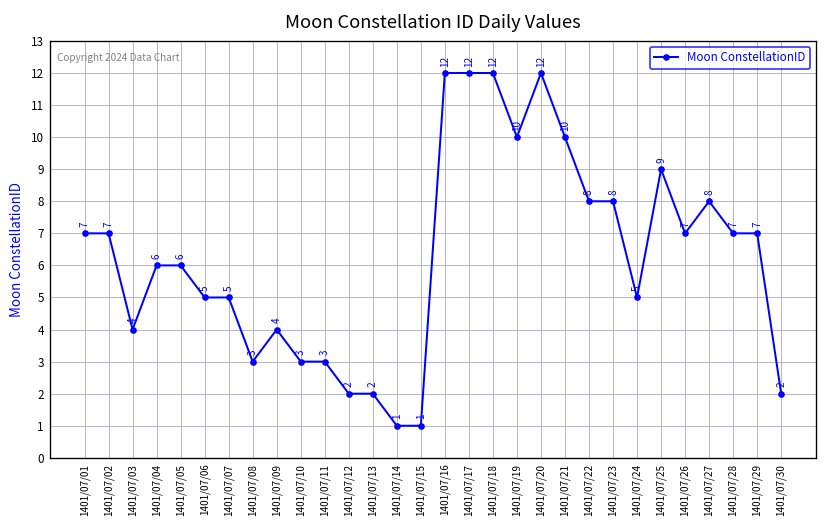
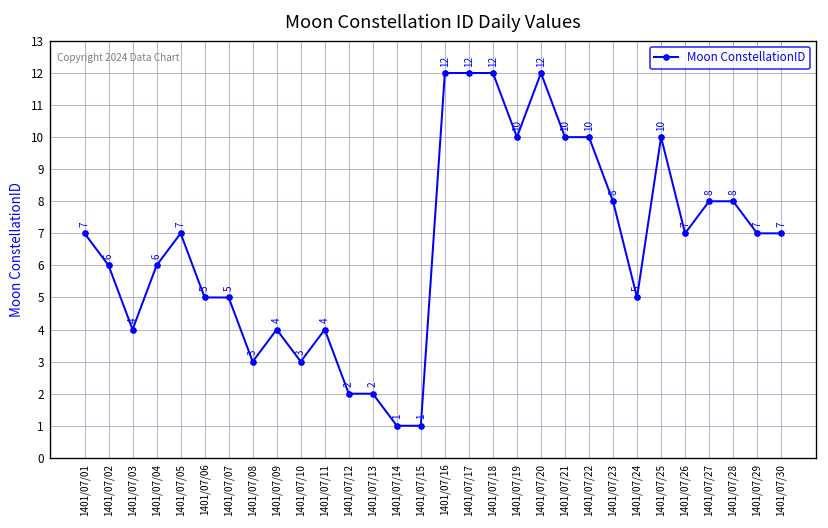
  {
    "1401/07/01": 7,
-   "1401/07/02": 7,
+   "1401/07/02": 6,
    "1401/07/03": 4,
    "1401/07/04": 6,
-   "1401/07/05": 6,
+   "1401/07/05": 7,
    "1401/07/06": 5,
    "1401/07/07": 5,
    "1401/07/08": 3,
    "1401/07/09": 4,
    "1401/07/10": 3,
-   "1401/07/11": 3,
+   "1401/07/11": 4,
    "1401/07/12": 2,
    "1401/07/13": 2,
    "1401/07/14": 1,
    "1401/07/15": 1,
    "1401/07/16": 12,
    "1401/07/17": 12,
    "1401/07/18": 12,
    "1401/07/19": 10,
    "1401/07/20": 12,
    "1401/07/21": 10,
-   "1401/07/22": 8,
+   "1401/07/22": 10,
    "1401/07/23": 8,
    "1401/07/24": 5,
-   "1401/07/25": 9,
+   "1401/07/25": 10,
    "1401/07/26": 7,
    "1401/07/27": 8,
-   "1401/07/28": 7,
+   "1401/07/28": 8,
    "1401/07/29": 7,
-   "1401/07/30": 2
+   "1401/07/30": 7
  }
